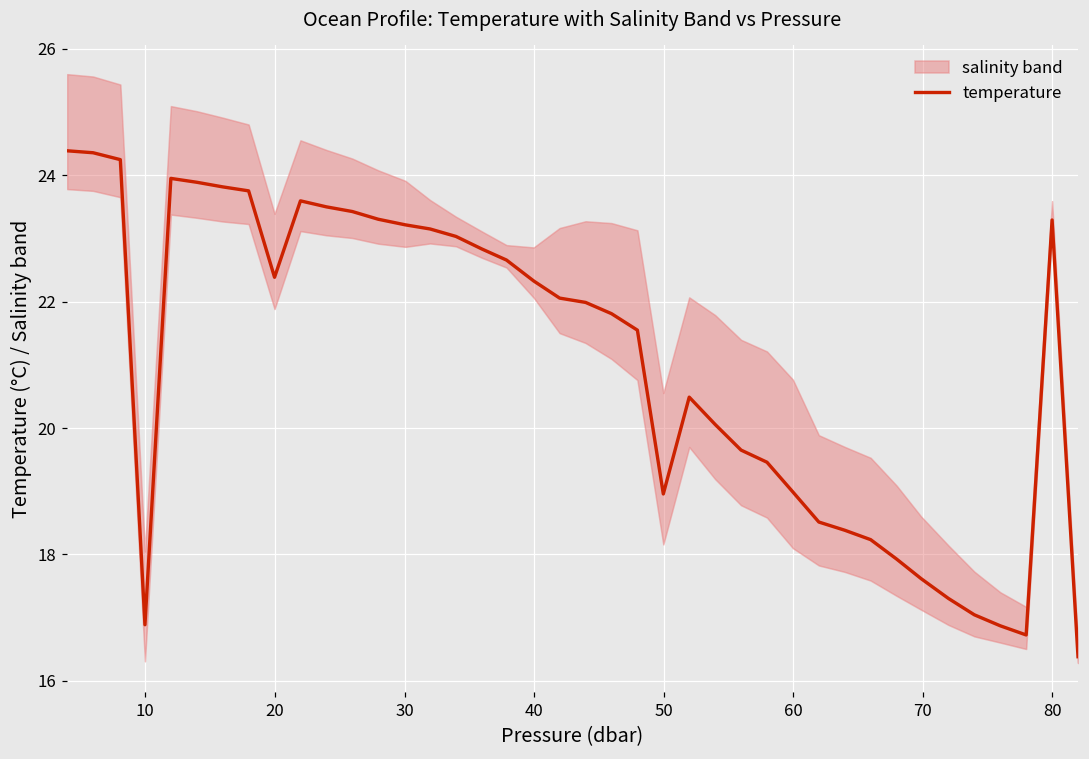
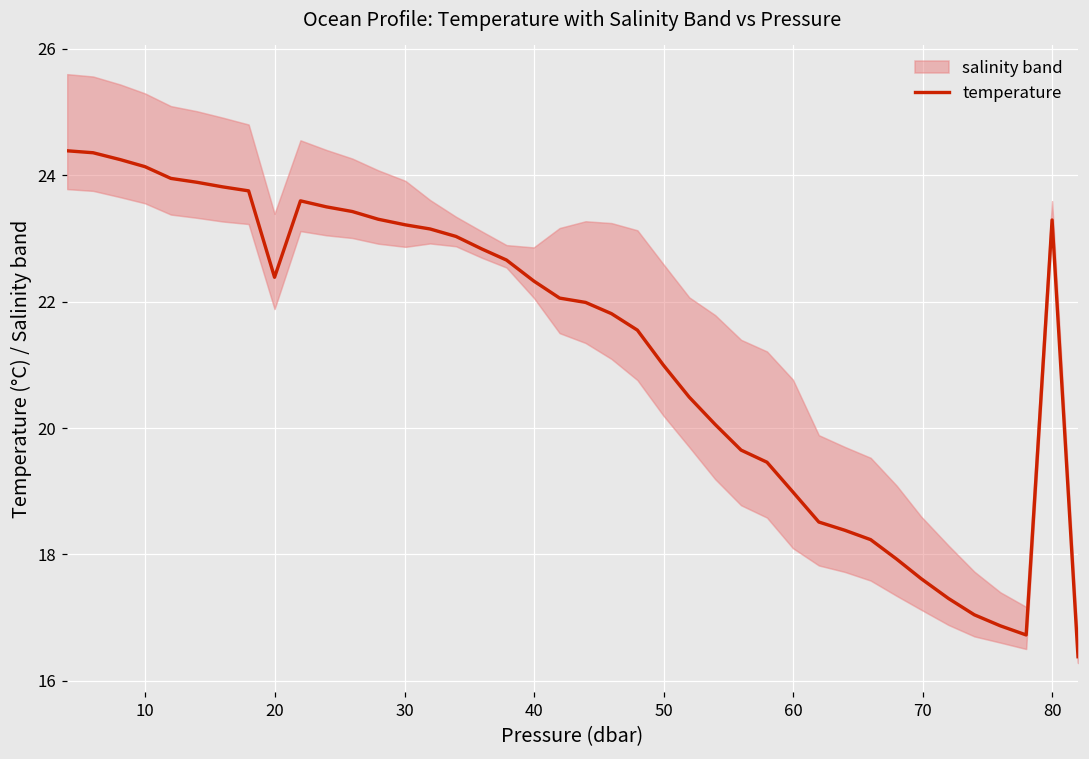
  {
    "temperature": {
-     "10": 16.9,
+     "10": 24.1,
      "20": 22.4,
      "40": 22.3,
-     "50": 19.0,
+     "50": 21.0,
      "60": 19.0,
      "80": 23.3
    }
  }
